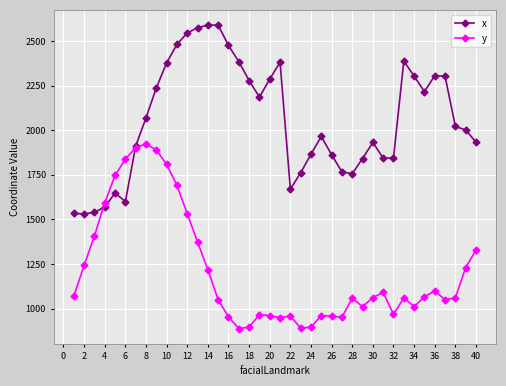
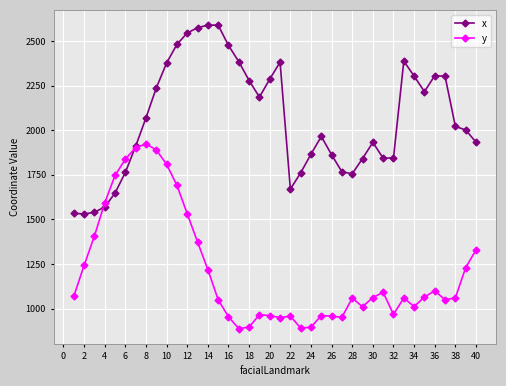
  {
    "x": {
      "2": 1530,
      "4": 1570,
-     "6": 1600,
+     "6": 1760,
      "8": 2070,
      "10": 2380,
      "12": 2550,
      "14": 2590,
      "16": 2480,
      "18": 2280,
      "20": 2290,
      "22": 1670,
      "24": 1870,
      "26": 1860,
      "28": 1760,
      "30": 1930,
      "32": 1850,
      "34": 2300,
      "36": 2310,
      "38": 2020,
      "40": 1930
    },
    "y": {
      "2": 1240,
      "4": 1590,
      "6": 1840,
      "8": 1920,
      "10": 1810,
      "12": 1530,
      "14": 1220,
      "16": 950,
      "18": 900,
      "20": 960,
      "22": 960,
      "24": 900,
      "26": 960,
      "28": 1060,
      "30": 1060,
      "32": 970,
      "34": 1010,
      "36": 1100,
      "38": 1060,
      "40": 1330
    }
  }
